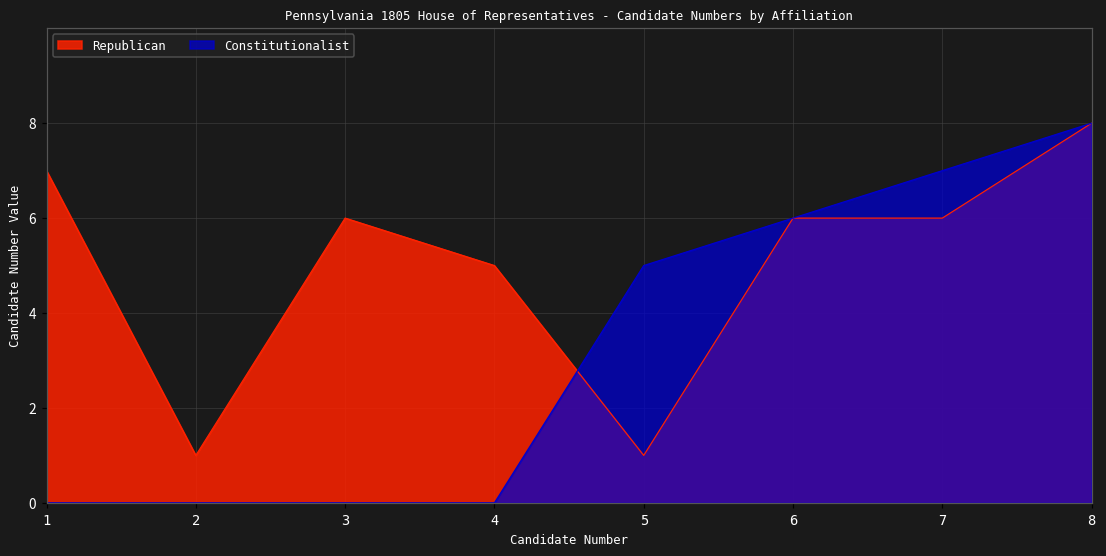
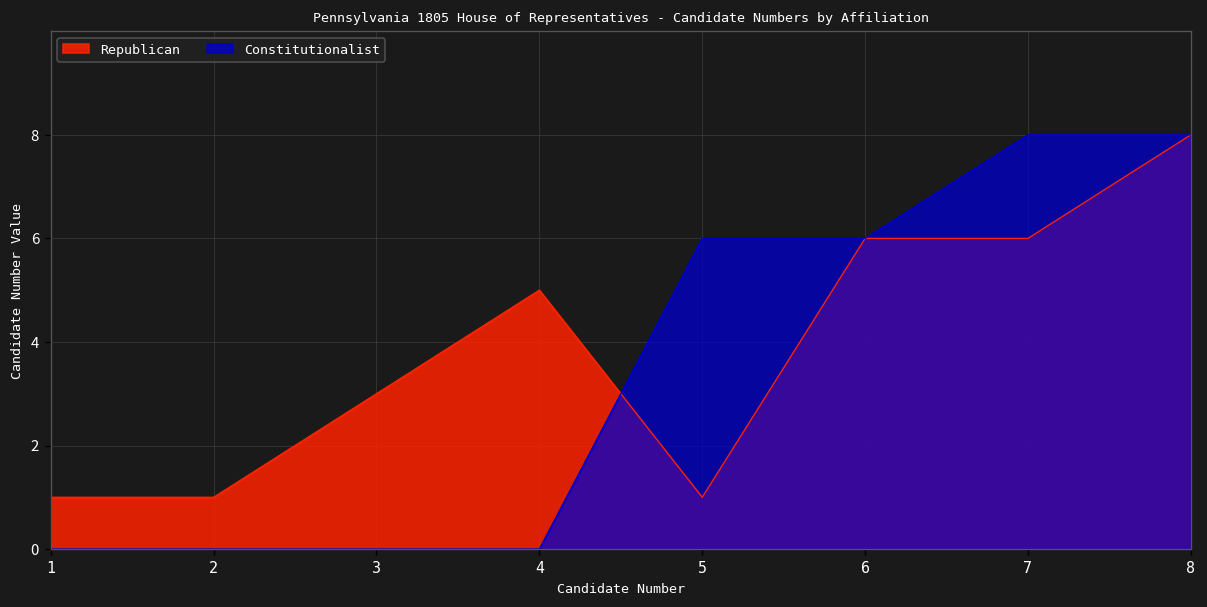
  {
    "Republican": {
-     "1": 7,
+     "1": 1,
      "2": 1,
-     "3": 6,
+     "3": 3,
      "4": 5,
      "5": 1,
      "7": 6
    },
    "Constitutionalist": {
      "1": 0,
      "2": 0,
      "3": 0,
      "4": 0,
-     "5": 5,
-     "7": 7
+     "5": 6,
+     "7": 8
    }
  }
